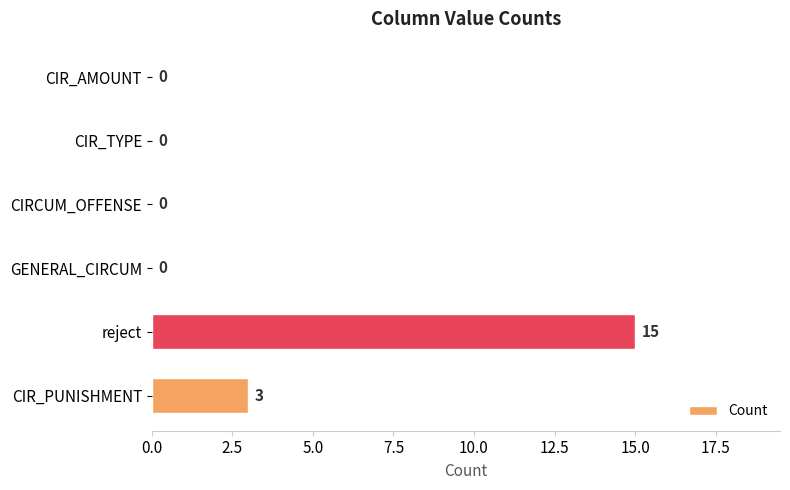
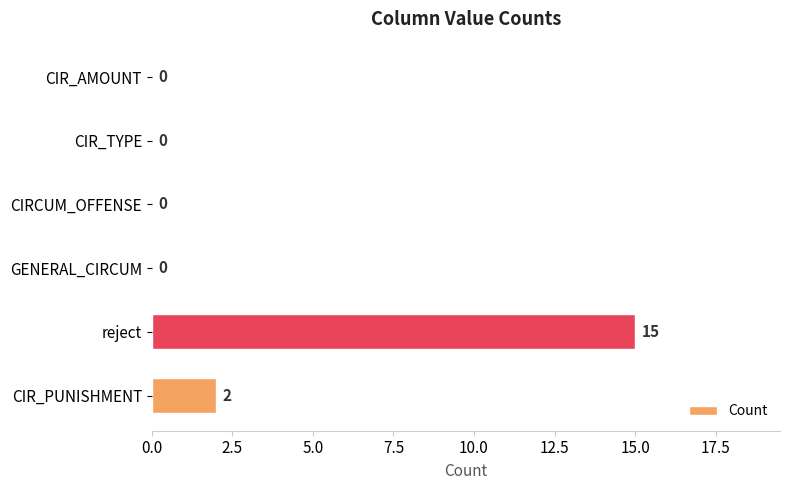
  {
    "CIR_AMOUNT": 0,
    "CIR_TYPE": 0,
    "CIRCUM_OFFENSE": 0,
    "GENERAL_CIRCUM": 0,
    "reject": 15,
-   "CIR_PUNISHMENT": 3
+   "CIR_PUNISHMENT": 2
  }
